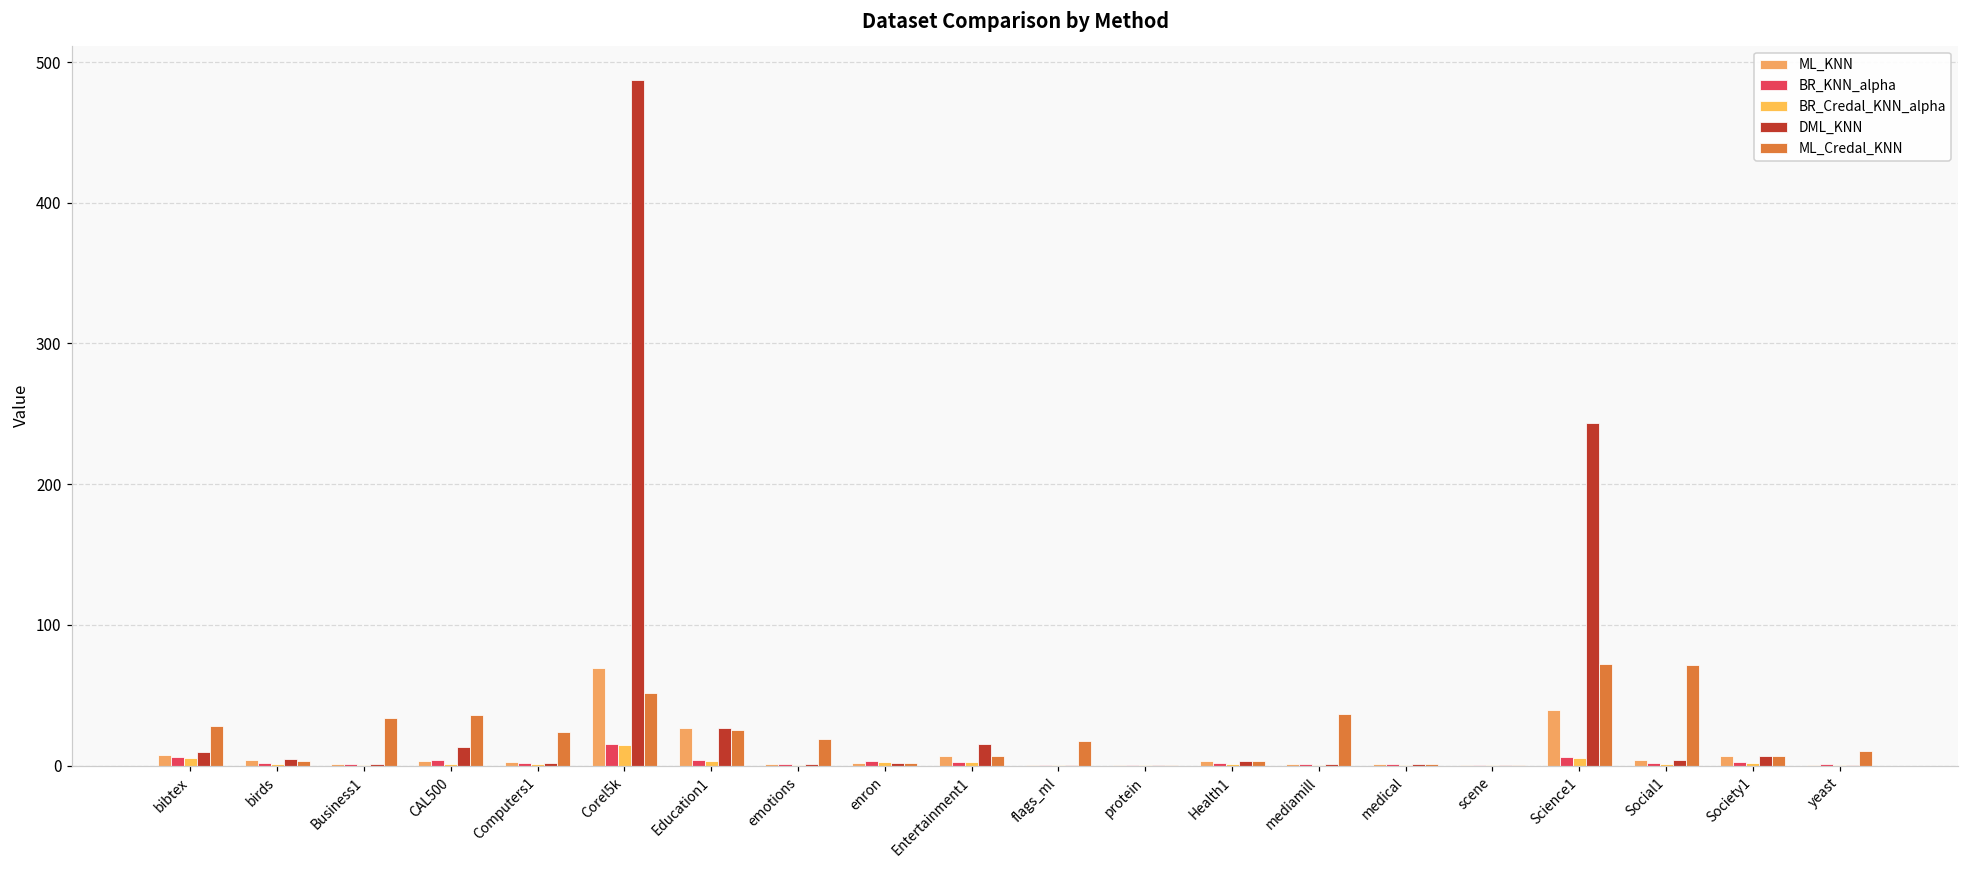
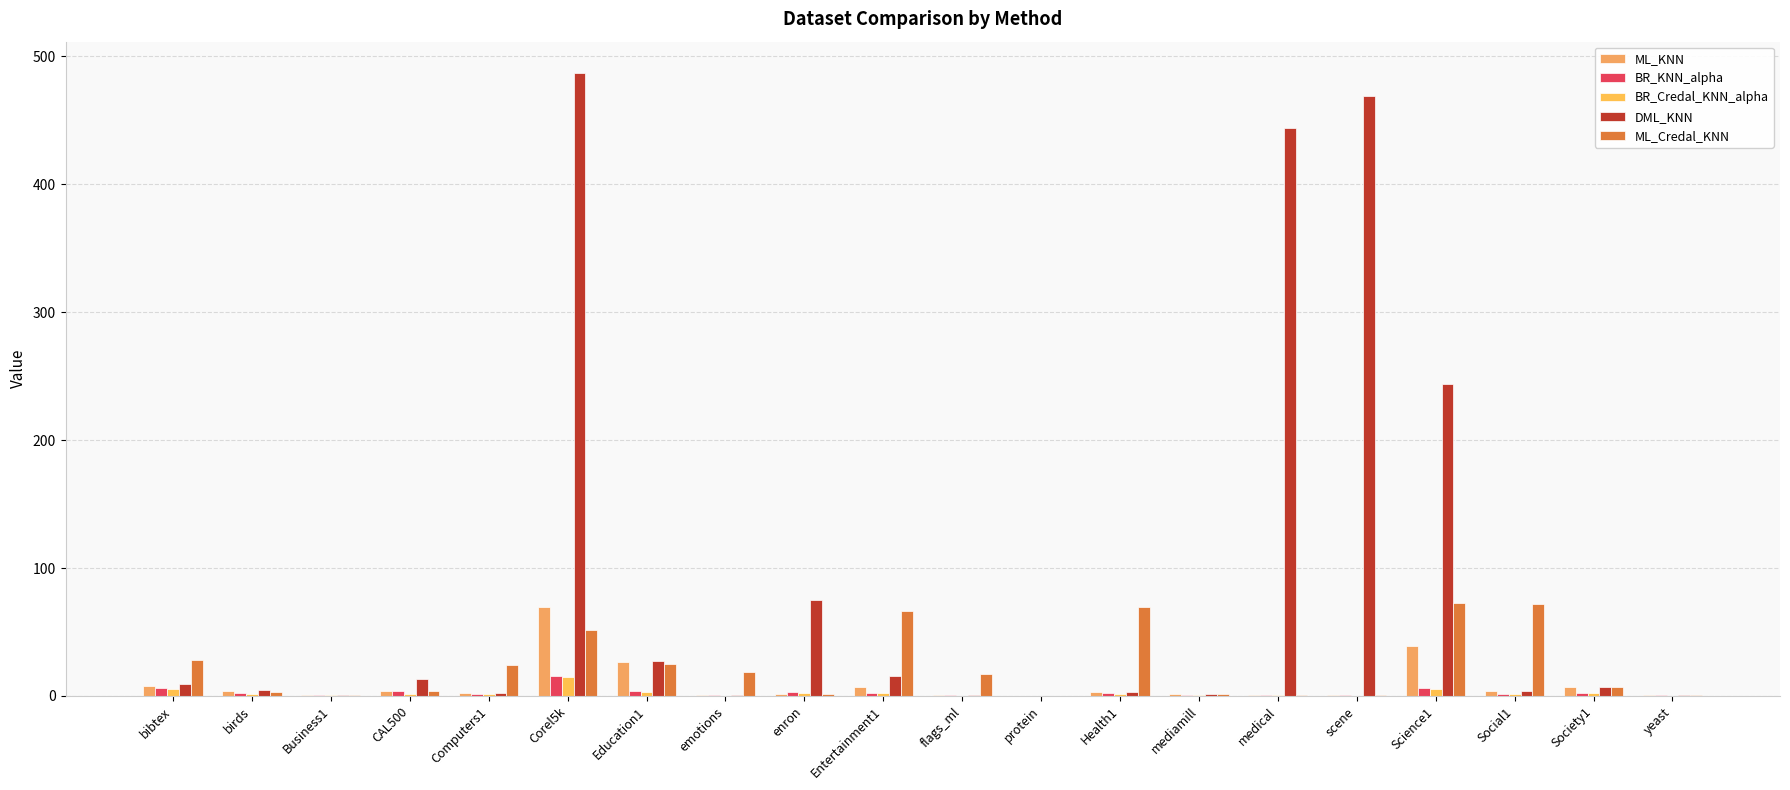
  {
    "BR_KNN_alpha": {
      "bibtex": 6,
      "CAL500": 4,
      "Corel5k": 15,
      "Education1": 4,
      "enron": 3,
      "Entertainment1": 3,
      "Health1": 2,
      "Science1": 6,
      "Society1": 2
    },
    "DML_KNN": {
      "bibtex": 9,
      "birds": 5,
      "CAL500": 13,
      "Computers1": 2,
      "Corel5k": 487,
      "Education1": 27,
-     "enron": 2,
+     "enron": 75,
      "Entertainment1": 16,
      "Health1": 3,
-     "medical": 1,
-     "scene": 1,
+     "medical": 444,
+     "scene": 469,
      "Science1": 244,
      "Social1": 4,
      "Society1": 7
    },
    "ML_Credal_KNN": {
      "bibtex": 28,
      "birds": 3,
-     "Business1": 34,
-     "CAL500": 36,
+     "Business1": 1,
+     "CAL500": 3,
      "Computers1": 24,
      "Corel5k": 52,
      "Education1": 25,
      "emotions": 19,
-     "Entertainment1": 7,
+     "Entertainment1": 66,
      "flags_ml": 17,
-     "Health1": 3,
-     "mediamill": 36,
+     "Health1": 70,
+     "mediamill": 1,
      "Science1": 72,
      "Social1": 72,
      "Society1": 7,
-     "yeast": 10
+     "yeast": 1
    }
  }
